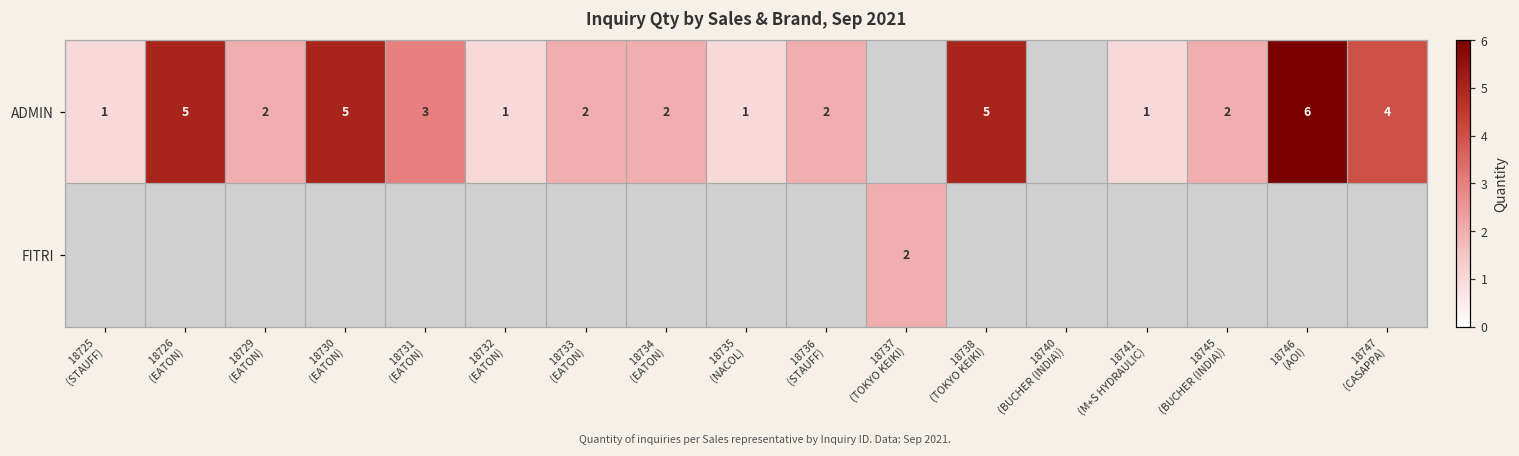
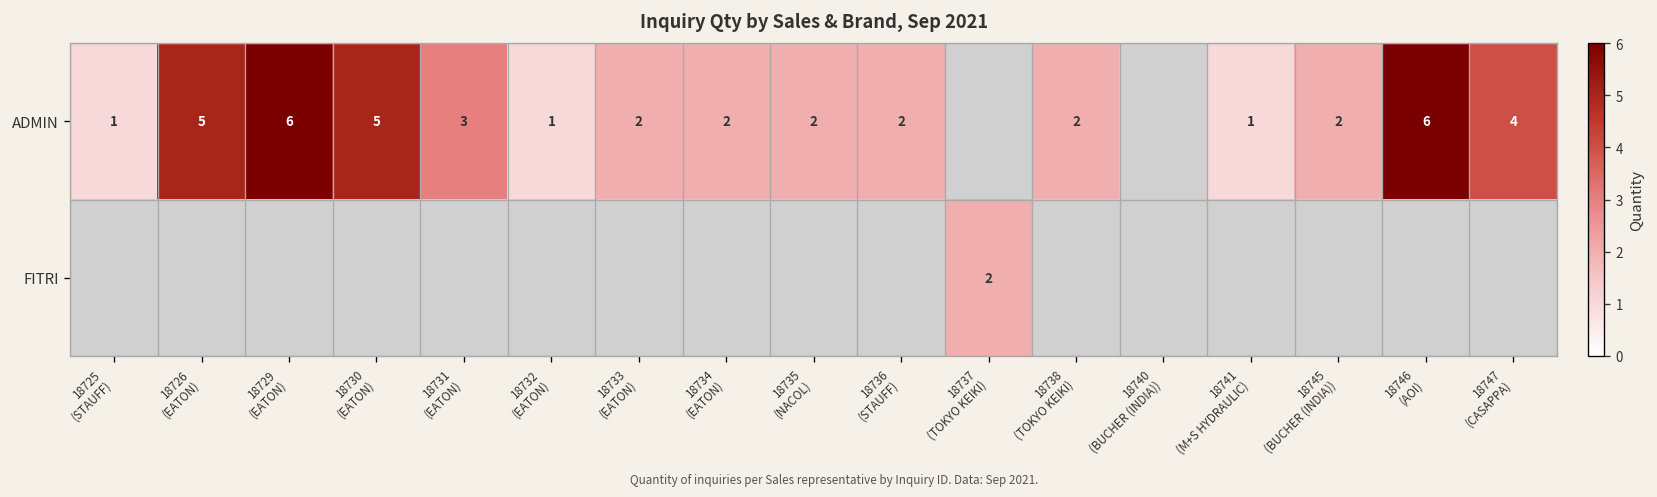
  {
    "ADMIN": {
      "18725 (STAUFF)": 1,
      "18726 (EATON)": 5,
-     "18729 (EATON)": 2,
+     "18729 (EATON)": 6,
      "18730 (EATON)": 5,
      "18731 (EATON)": 3,
      "18732 (EATON)": 1,
      "18733 (EATON)": 2,
      "18734 (EATON)": 2,
-     "18735 (NACOL)": 1,
+     "18735 (NACOL)": 2,
      "18736 (STAUFF)": 2,
-     "18738 (TOKYO KEIKI)": 5,
+     "18738 (TOKYO KEIKI)": 2,
      "18741 (M+S HYDRAULIC)": 1,
      "18745 (BUCHER (INDIA))": 2,
      "18746 (AOI)": 6,
      "18747 (CASAPPA)": 4
    },
    "FITRI": {
      "18737 (TOKYO KEIKI)": 2
    }
  }
